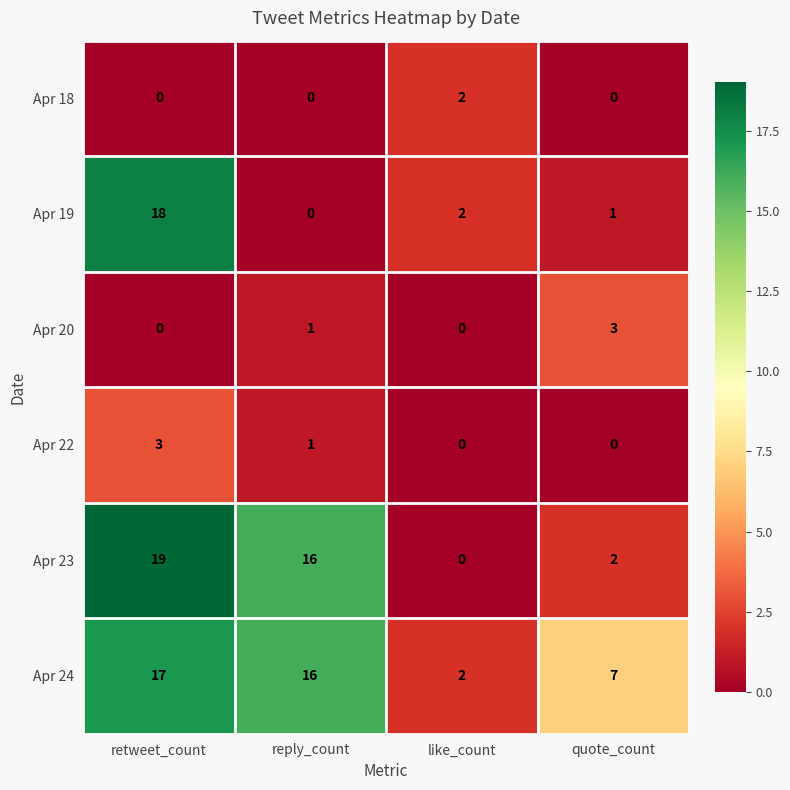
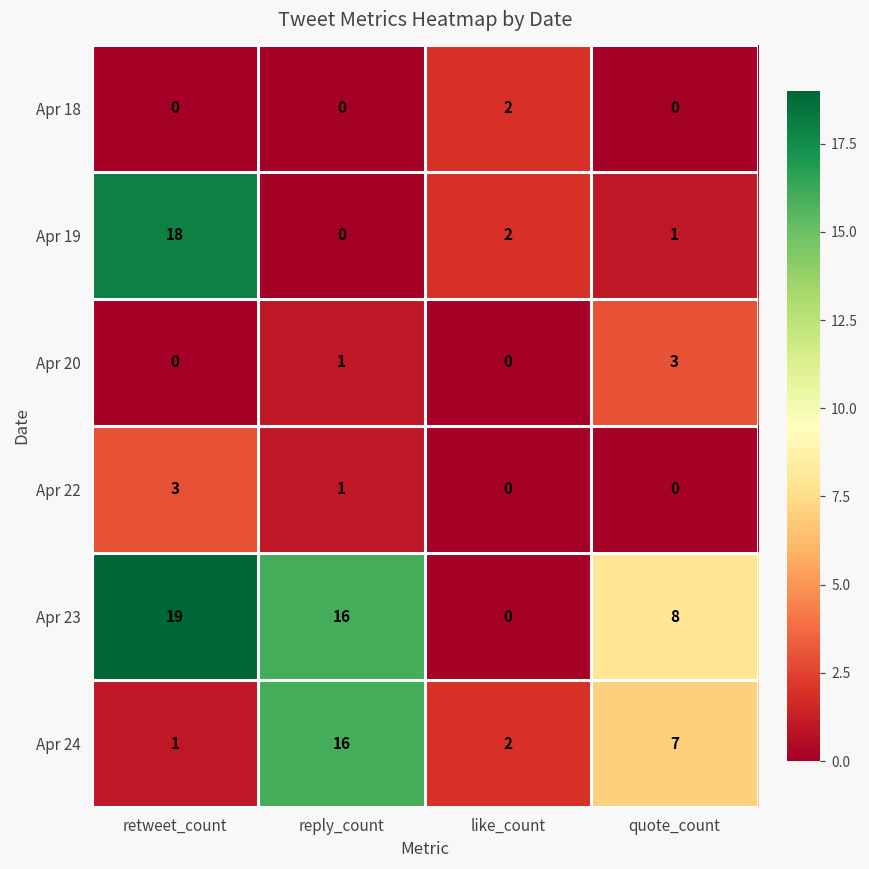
  {
    "Apr 18": {
      "retweet_count": 0,
      "reply_count": 0,
      "like_count": 2,
      "quote_count": 0
    },
    "Apr 19": {
      "retweet_count": 18,
      "reply_count": 0,
      "like_count": 2,
      "quote_count": 1
    },
    "Apr 20": {
      "retweet_count": 0,
      "reply_count": 1,
      "like_count": 0,
      "quote_count": 3
    },
    "Apr 22": {
      "retweet_count": 3,
      "reply_count": 1,
      "like_count": 0,
      "quote_count": 0
    },
    "Apr 23": {
      "retweet_count": 19,
      "reply_count": 16,
      "like_count": 0,
-     "quote_count": 2
+     "quote_count": 8
    },
    "Apr 24": {
-     "retweet_count": 17,
+     "retweet_count": 1,
      "reply_count": 16,
      "like_count": 2,
      "quote_count": 7
    }
  }
